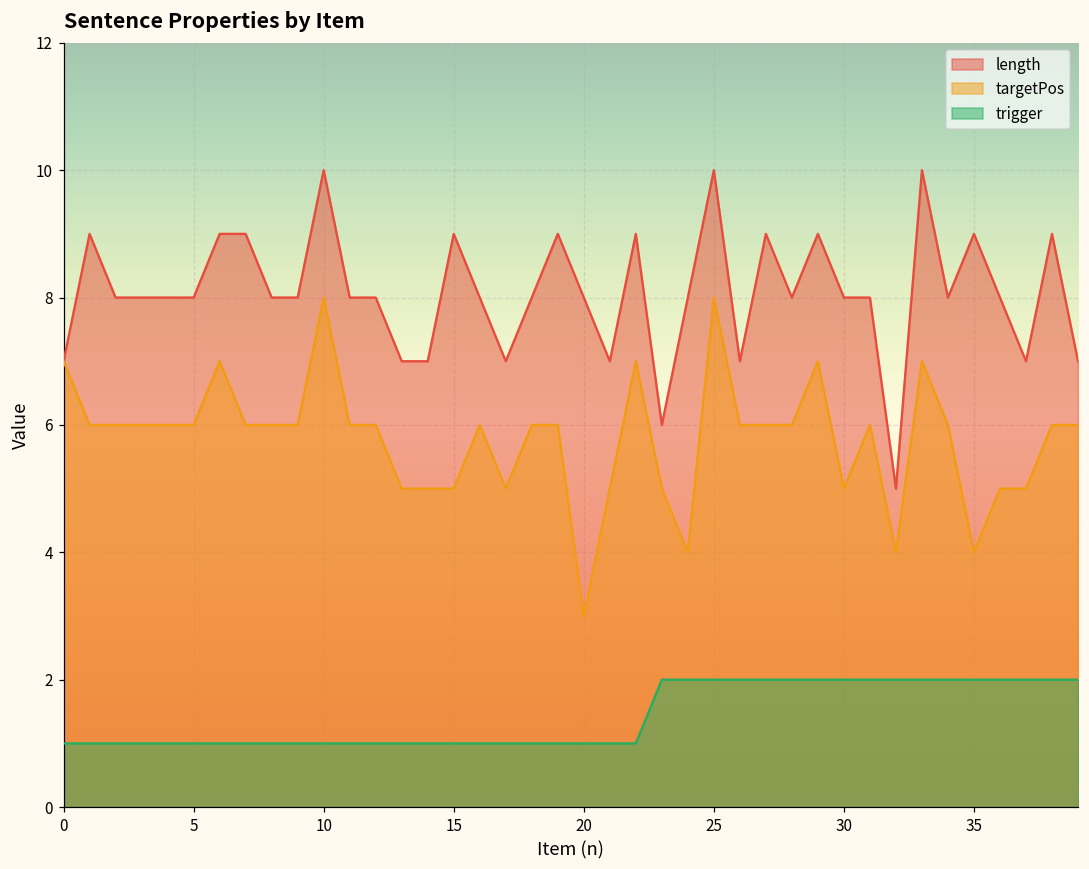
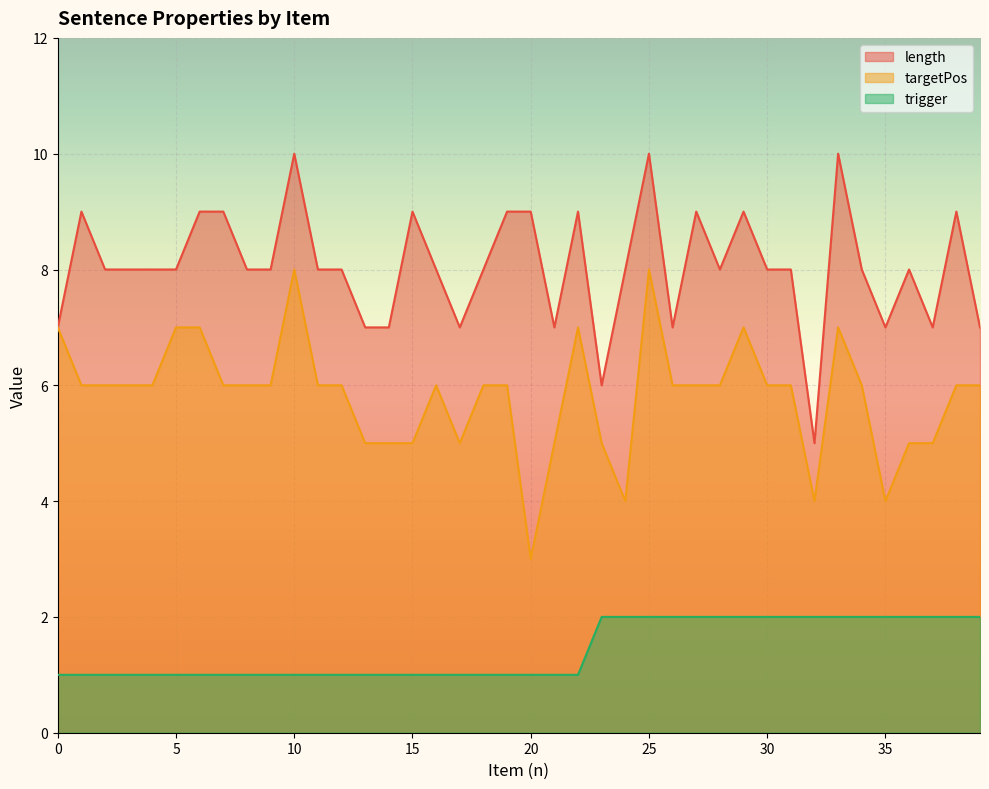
  {
    "length": {
      "5": 8,
      "10": 10,
      "15": 9,
-     "20": 8,
+     "20": 9,
      "25": 10,
      "30": 8,
-     "35": 9
+     "35": 7
    },
    "targetPos": {
-     "5": 6,
+     "5": 7,
      "10": 8,
      "15": 5,
      "20": 3,
      "25": 8,
-     "30": 5,
+     "30": 6,
      "35": 4
    },
    "trigger": {
      "0": 1,
      "5": 1,
      "10": 1,
      "15": 1,
      "20": 1,
      "25": 2,
      "30": 2,
      "35": 2
    }
  }
